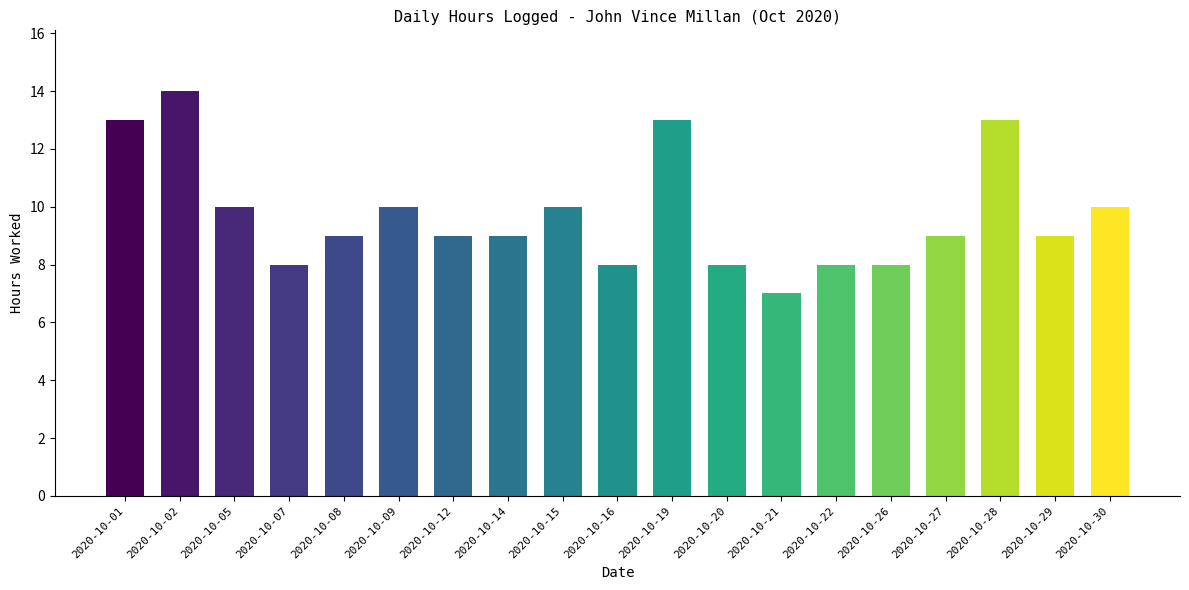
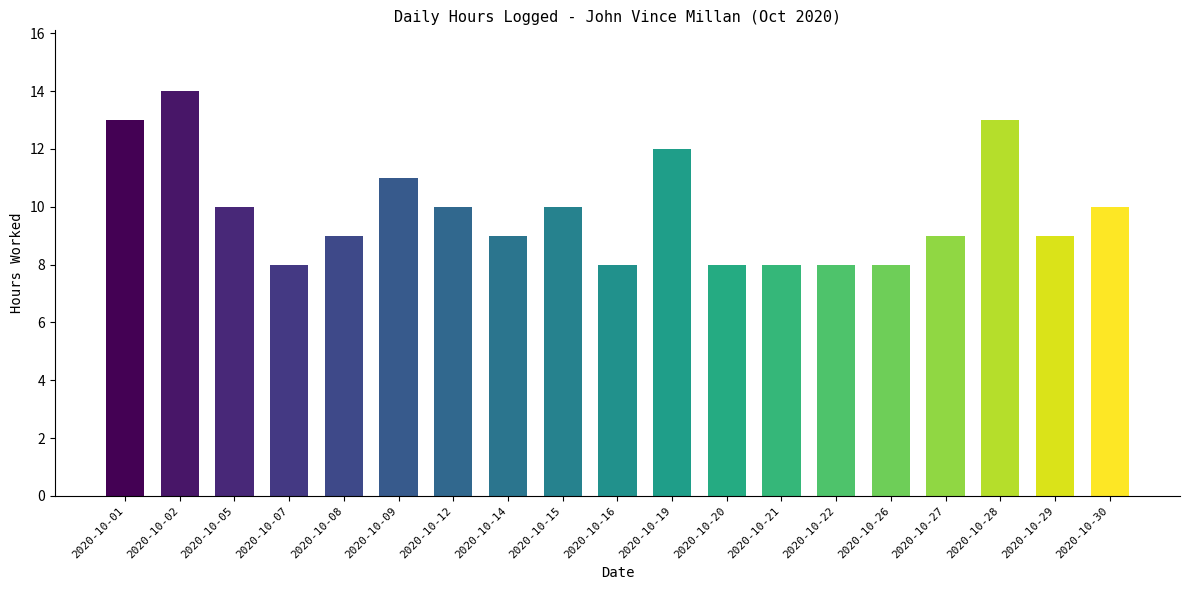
  {
    "2020-10-01": 13,
    "2020-10-02": 14,
    "2020-10-05": 10,
    "2020-10-07": 8,
    "2020-10-08": 9,
-   "2020-10-09": 10,
-   "2020-10-12": 9,
+   "2020-10-09": 11,
+   "2020-10-12": 10,
    "2020-10-14": 9,
    "2020-10-15": 10,
    "2020-10-16": 8,
-   "2020-10-19": 13,
+   "2020-10-19": 12,
    "2020-10-20": 8,
-   "2020-10-21": 7,
+   "2020-10-21": 8,
    "2020-10-22": 8,
    "2020-10-26": 8,
    "2020-10-27": 9,
    "2020-10-28": 13,
    "2020-10-29": 9,
    "2020-10-30": 10
  }
